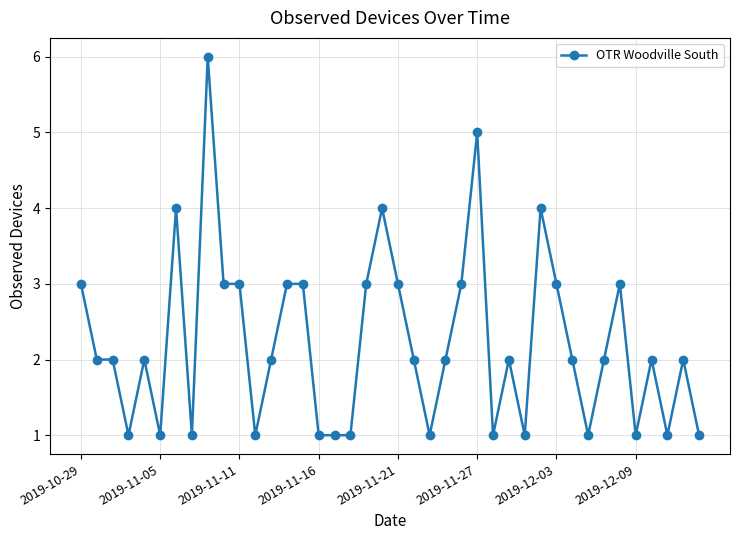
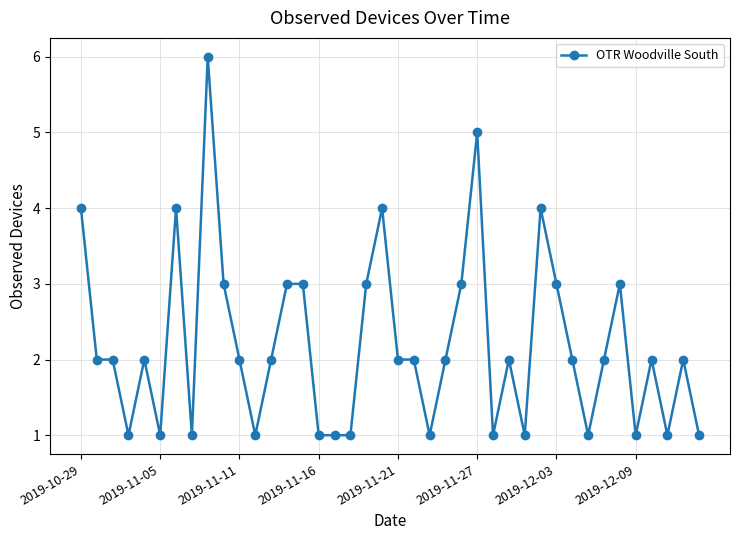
  {
-   "2019-10-29": 3,
+   "2019-10-29": 4,
    "2019-11-05": 1,
-   "2019-11-11": 3,
+   "2019-11-11": 2,
    "2019-11-16": 1,
-   "2019-11-21": 3,
+   "2019-11-21": 2,
    "2019-11-27": 5,
    "2019-12-03": 3,
    "2019-12-09": 1
  }
